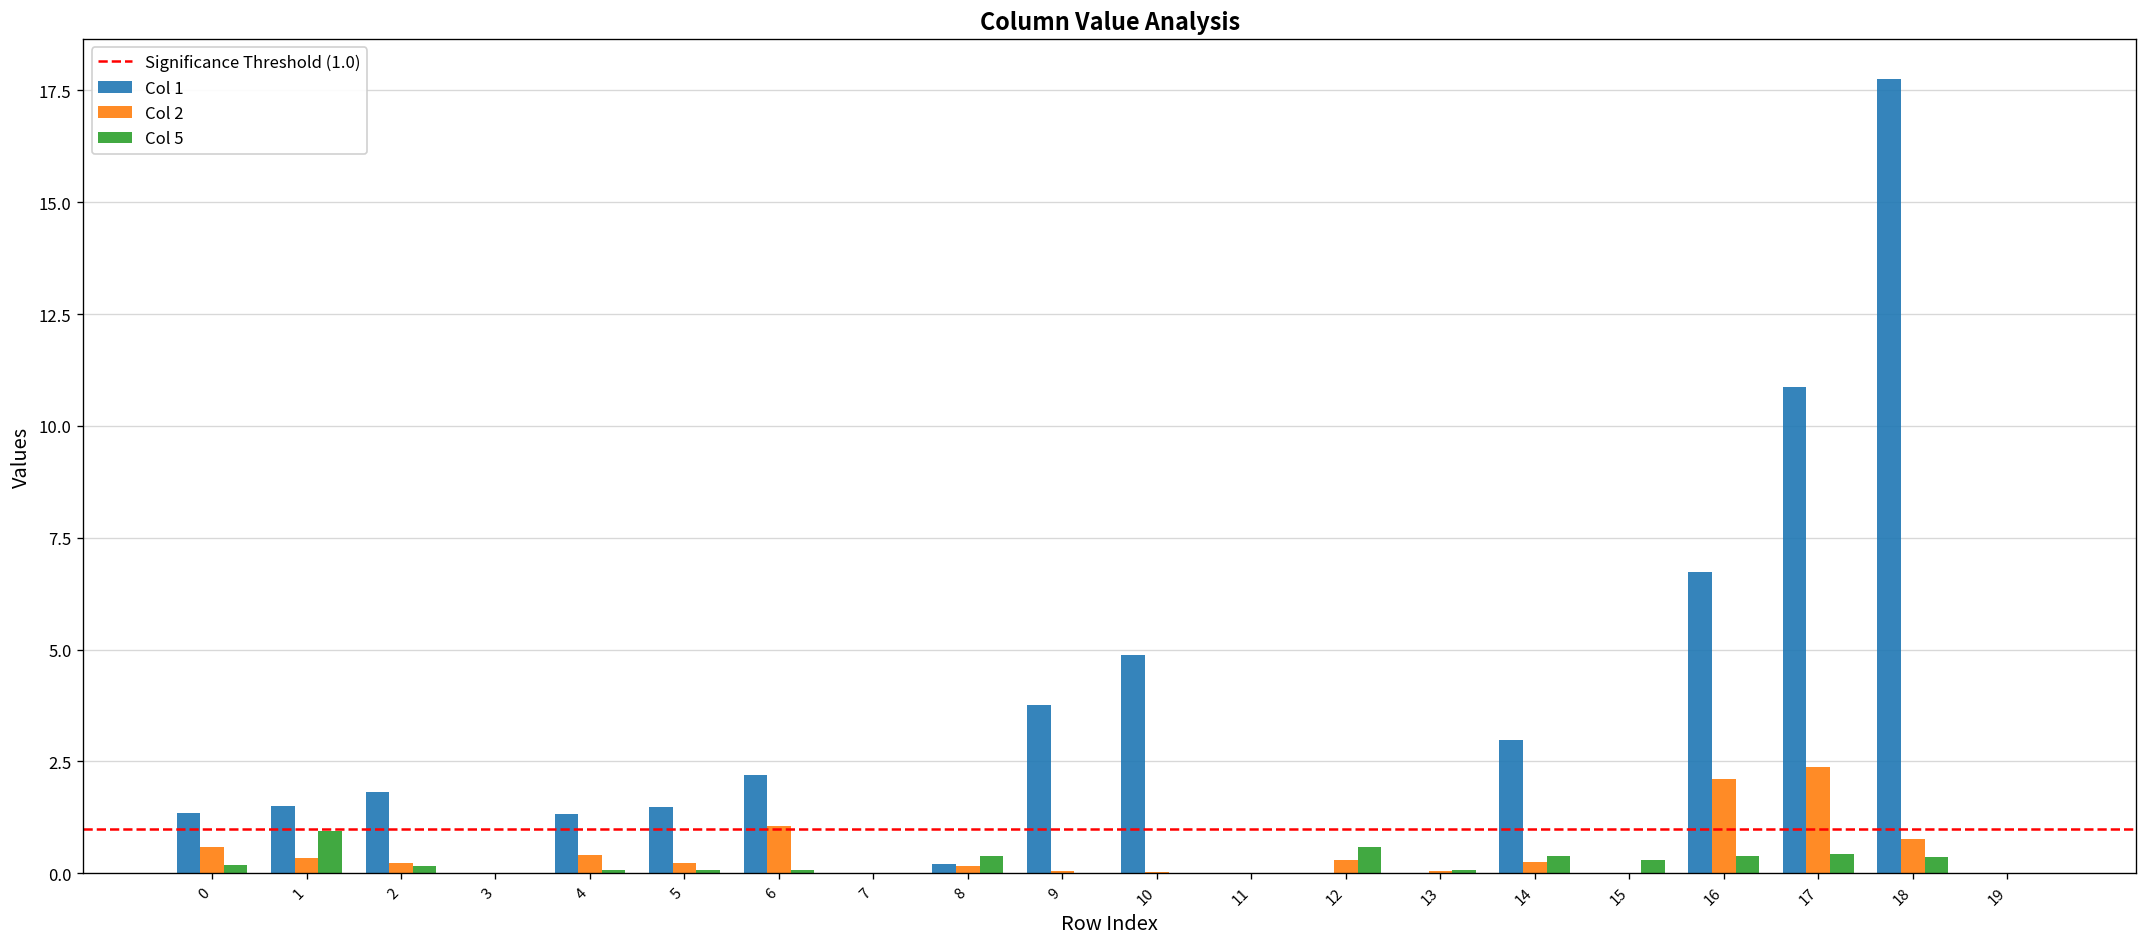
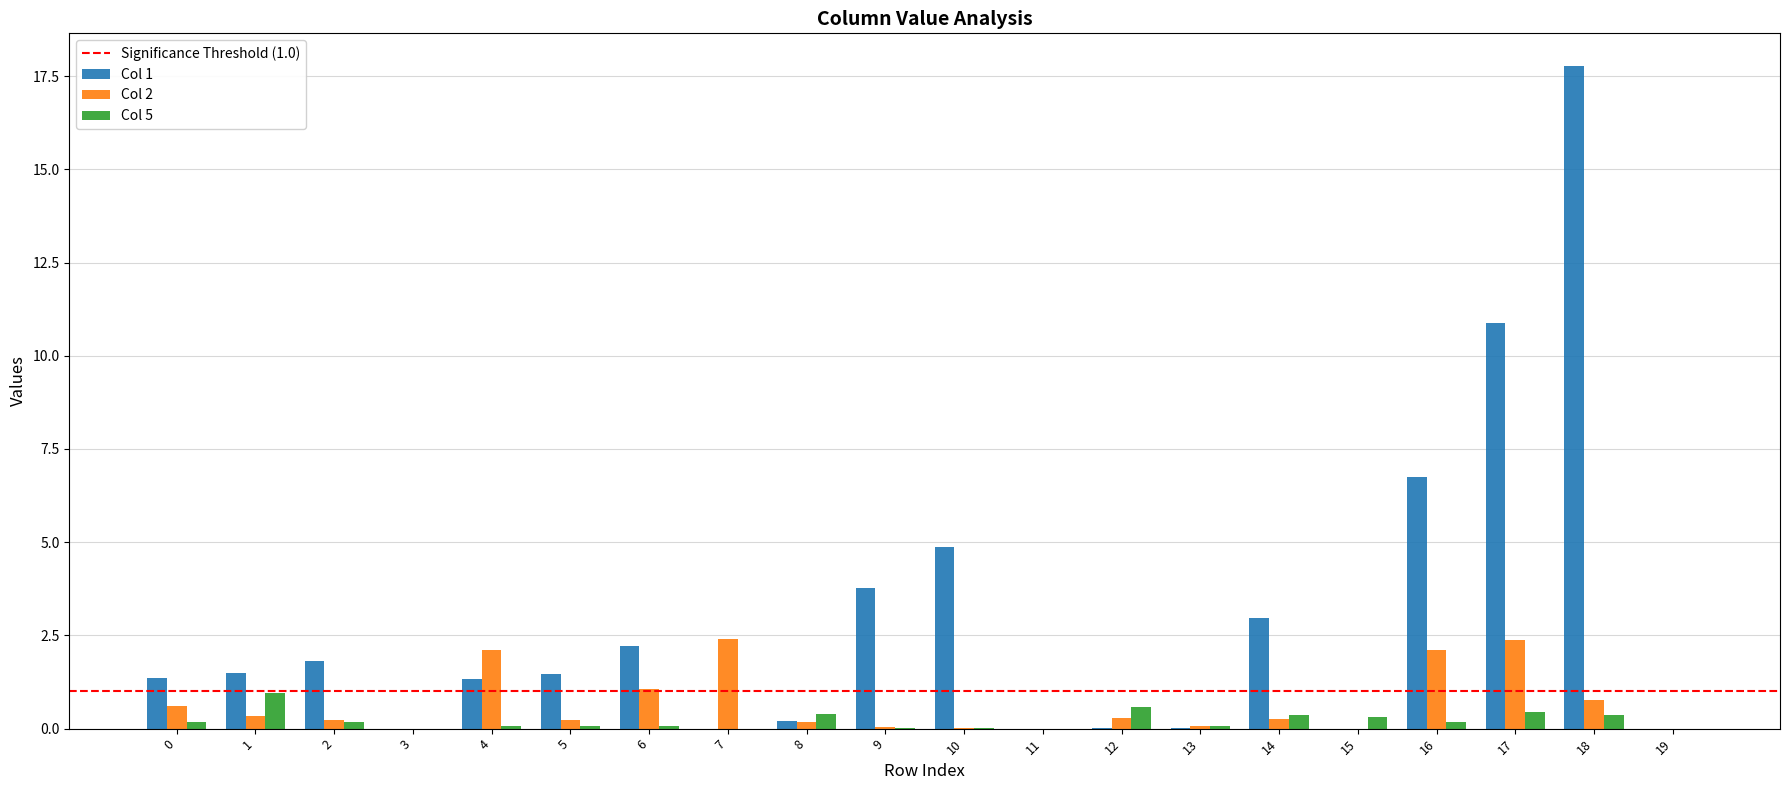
  {
    "Col 1": {
      "0": 1.3,
      "1": 1.5,
      "2": 1.8,
      "3": 0.0,
      "4": 1.3,
      "5": 1.5,
      "6": 2.2,
      "7": 0.0,
      "8": 0.2,
      "9": 3.8,
      "10": 4.9,
      "11": 0.0,
      "14": 3.0,
      "15": 0.0,
      "16": 6.7,
      "17": 10.9,
      "18": 17.8,
      "19": 0.0
    },
    "Col 2": {
      "0": 0.6,
      "1": 0.4,
      "2": 0.2,
      "3": 0.0,
-     "4": 0.4,
+     "4": 2.1,
      "5": 0.2,
      "6": 1.1,
-     "7": 0.0,
+     "7": 2.4,
      "8": 0.2,
      "11": 0.0,
      "12": 0.3,
      "14": 0.3,
      "15": 0.0,
      "16": 2.1,
      "17": 2.4,
      "18": 0.8,
      "19": 0.0
    },
    "Col 5": {
      "0": 0.2,
      "1": 1.0,
      "2": 0.2,
      "3": 0.0,
      "5": 0.1,
      "7": 0.0,
      "8": 0.4,
      "11": 0.0,
      "12": 0.6,
      "13": 0.1,
      "14": 0.4,
      "15": 0.3,
-     "16": 0.4,
+     "16": 0.2,
      "17": 0.4,
      "18": 0.4,
      "19": 0.0
    }
  }
